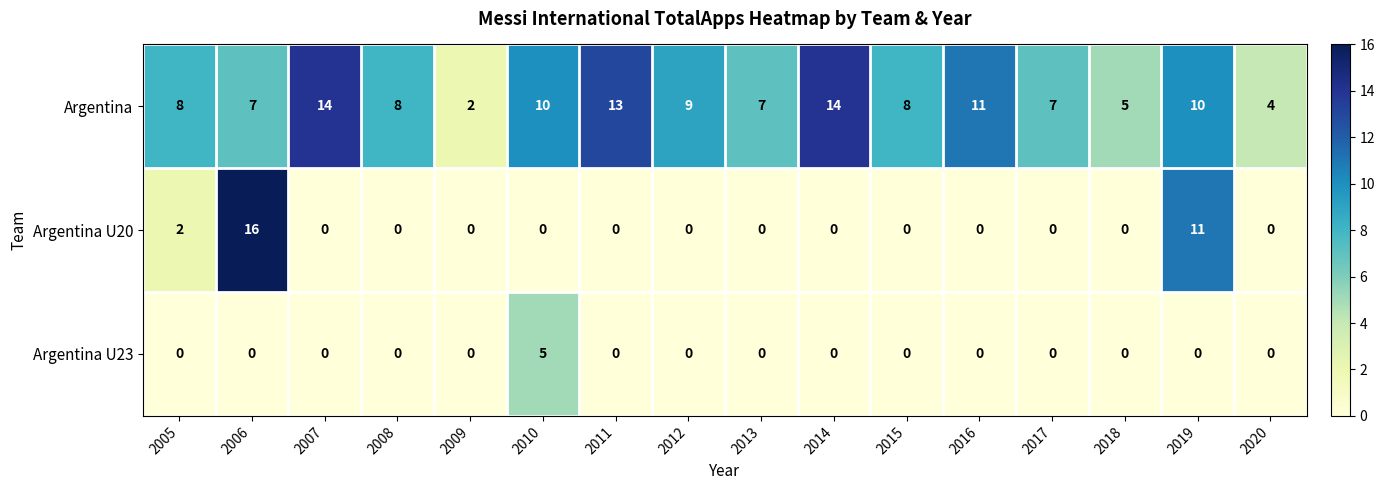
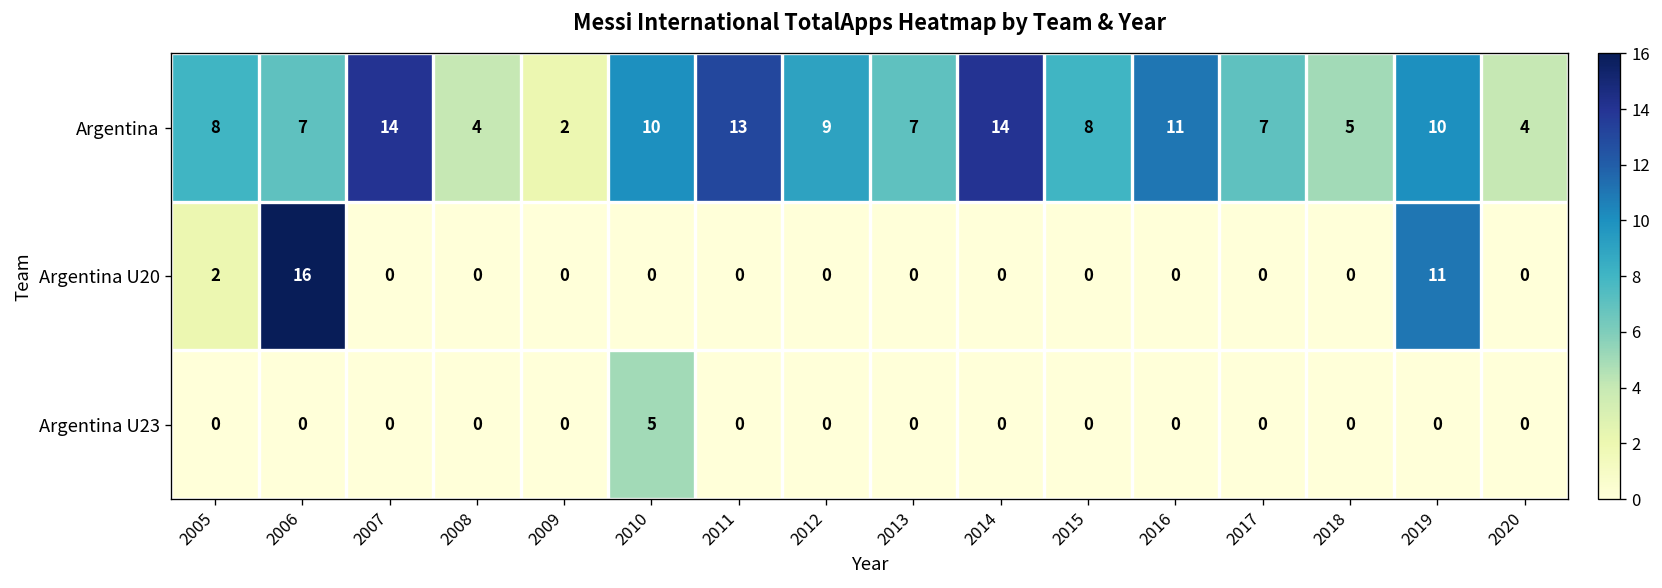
  {
    "Argentina": {
      "2005": 8,
      "2006": 7,
      "2007": 14,
-     "2008": 8,
+     "2008": 4,
      "2009": 2,
      "2010": 10,
      "2011": 13,
      "2012": 9,
      "2013": 7,
      "2014": 14,
      "2015": 8,
      "2016": 11,
      "2017": 7,
      "2018": 5,
      "2019": 10,
      "2020": 4
    },
    "Argentina U20": {
      "2005": 2,
      "2006": 16,
      "2007": 0,
      "2008": 0,
      "2009": 0,
      "2010": 0,
      "2011": 0,
      "2012": 0,
      "2013": 0,
      "2014": 0,
      "2015": 0,
      "2016": 0,
      "2017": 0,
      "2018": 0,
      "2019": 11,
      "2020": 0
    },
    "Argentina U23": {
      "2005": 0,
      "2006": 0,
      "2007": 0,
      "2008": 0,
      "2009": 0,
      "2010": 5,
      "2011": 0,
      "2012": 0,
      "2013": 0,
      "2014": 0,
      "2015": 0,
      "2016": 0,
      "2017": 0,
      "2018": 0,
      "2019": 0,
      "2020": 0
    }
  }
